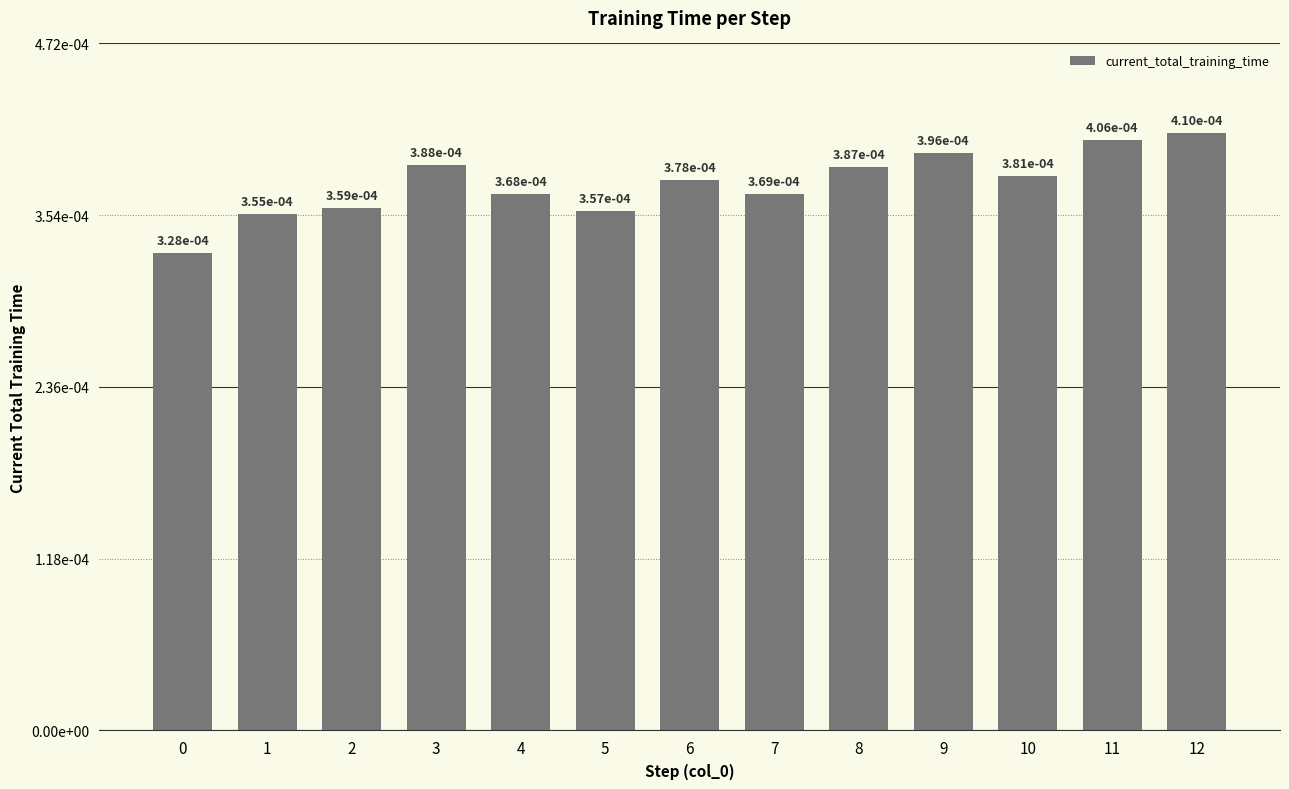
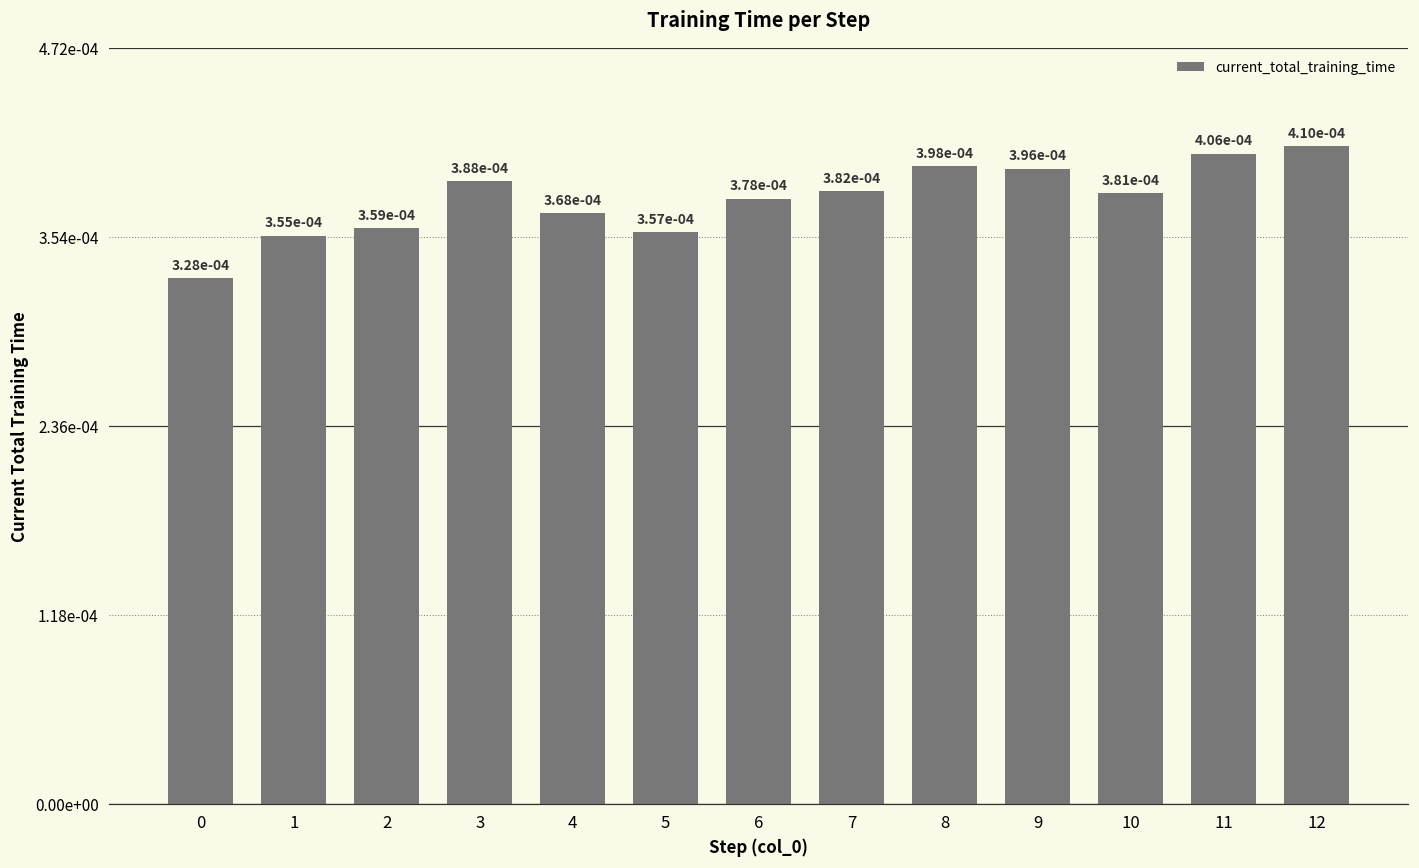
  {
    "0": "3.28e-04",
    "1": "3.55e-04",
    "2": "3.59e-04",
    "3": "3.88e-04",
    "4": "3.68e-04",
    "5": "3.57e-04",
    "6": "3.78e-04",
-   "7": "3.69e-04",
-   "8": "3.87e-04",
+   "7": "3.82e-04",
+   "8": "3.98e-04",
    "9": "3.96e-04",
    "10": "3.81e-04",
    "11": "4.06e-04",
    "12": "4.10e-04"
  }
